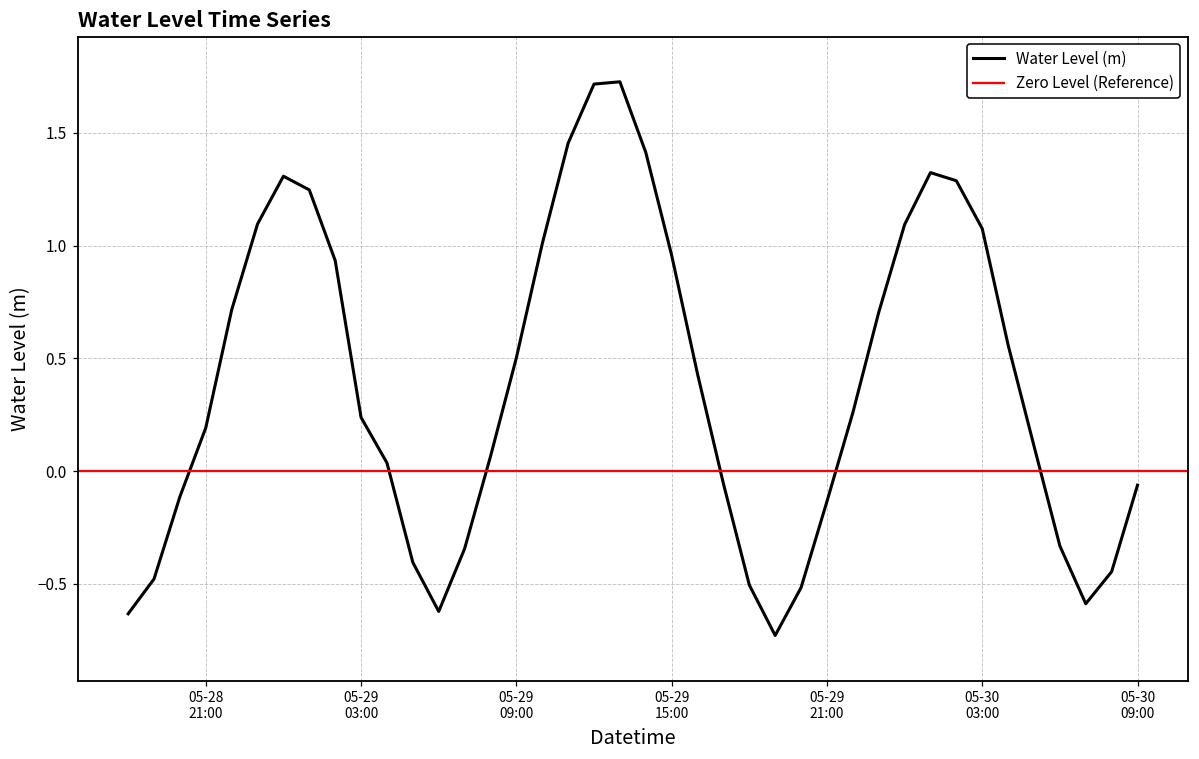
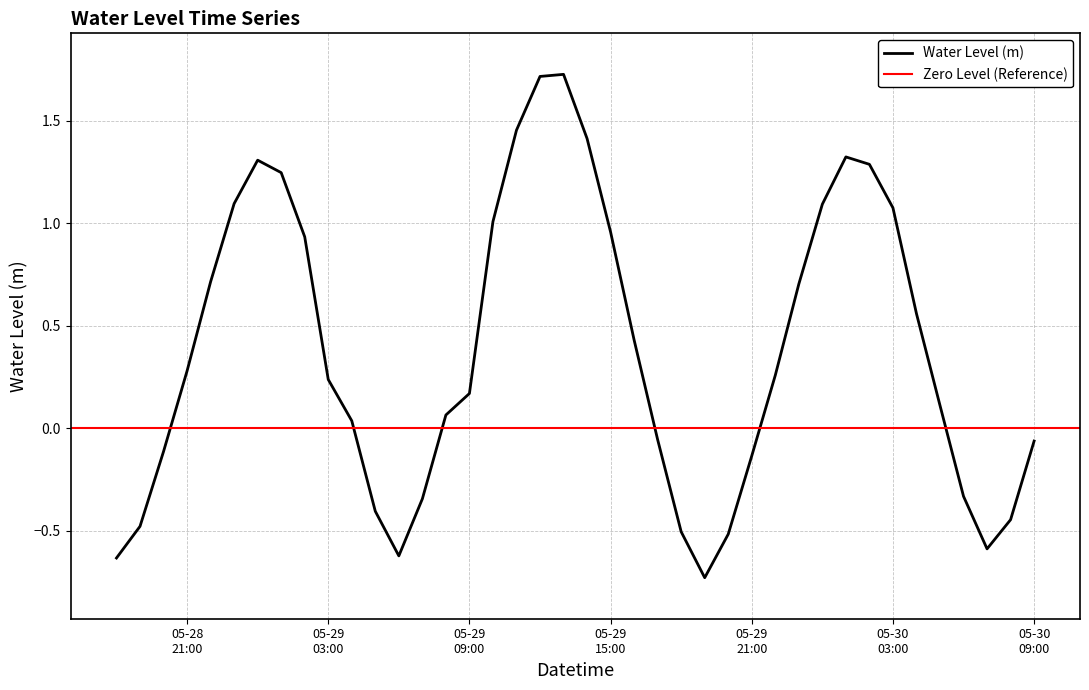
  {
-   "05-28 21:00": 0.19,
+   "05-28 21:00": 0.28,
    "05-29 03:00": 0.24,
-   "05-29 09:00": 0.50,
+   "05-29 09:00": 0.17,
    "05-29 15:00": 0.96,
    "05-29 21:00": -0.13,
    "05-30 03:00": 1.07,
    "05-30 09:00": -0.06
  }
